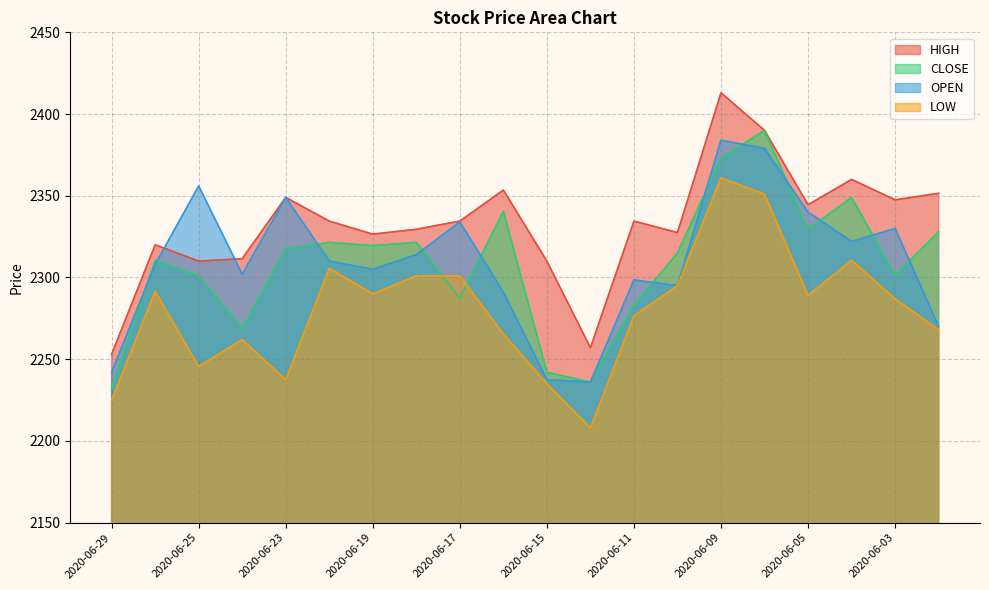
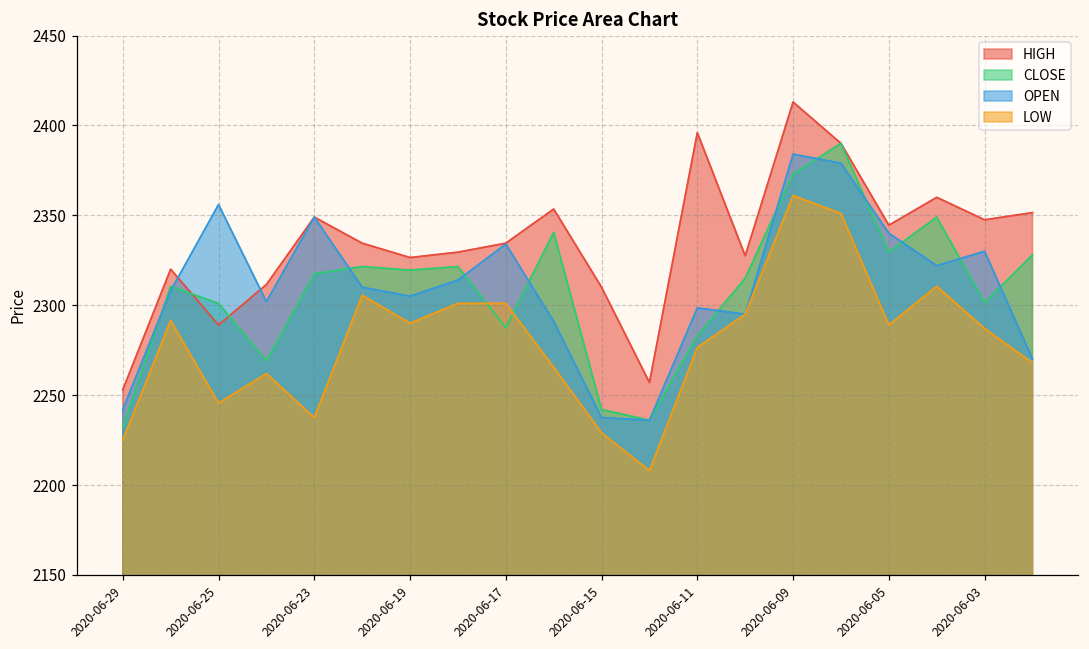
  {
    "HIGH": {
      "2020-06-29": 2253,
-     "2020-06-25": 2310,
+     "2020-06-25": 2289,
      "2020-06-19": 2327,
      "2020-06-15": 2310,
-     "2020-06-11": 2335,
+     "2020-06-11": 2396,
      "2020-06-09": 2413,
      "2020-06-05": 2345,
      "2020-06-03": 2348
    },
    "CLOSE": {
      "2020-06-29": 2232,
      "2020-06-25": 2301,
      "2020-06-23": 2318,
      "2020-06-19": 2320,
      "2020-06-17": 2287,
      "2020-06-15": 2242,
      "2020-06-11": 2283,
      "2020-06-09": 2373,
      "2020-06-05": 2330,
      "2020-06-03": 2302
    },
    "OPEN": {
      "2020-06-29": 2242,
      "2020-06-25": 2356,
      "2020-06-19": 2305,
      "2020-06-15": 2238,
      "2020-06-11": 2299,
      "2020-06-09": 2384,
      "2020-06-05": 2340,
      "2020-06-03": 2330
    },
    "LOW": {
      "2020-06-29": 2225,
      "2020-06-25": 2246,
      "2020-06-23": 2237,
      "2020-06-19": 2290,
      "2020-06-17": 2301,
-     "2020-06-15": 2235,
+     "2020-06-15": 2229,
      "2020-06-11": 2277,
      "2020-06-09": 2361,
      "2020-06-05": 2289,
      "2020-06-03": 2287
    }
  }
